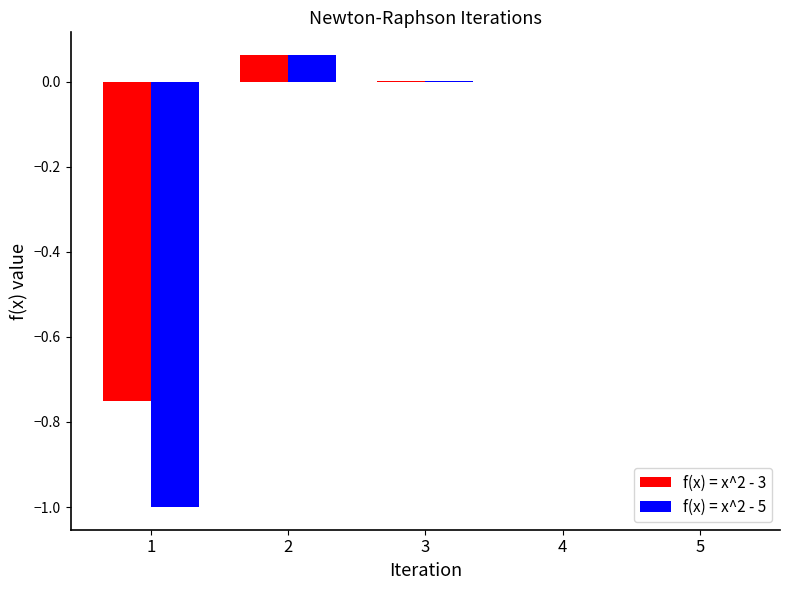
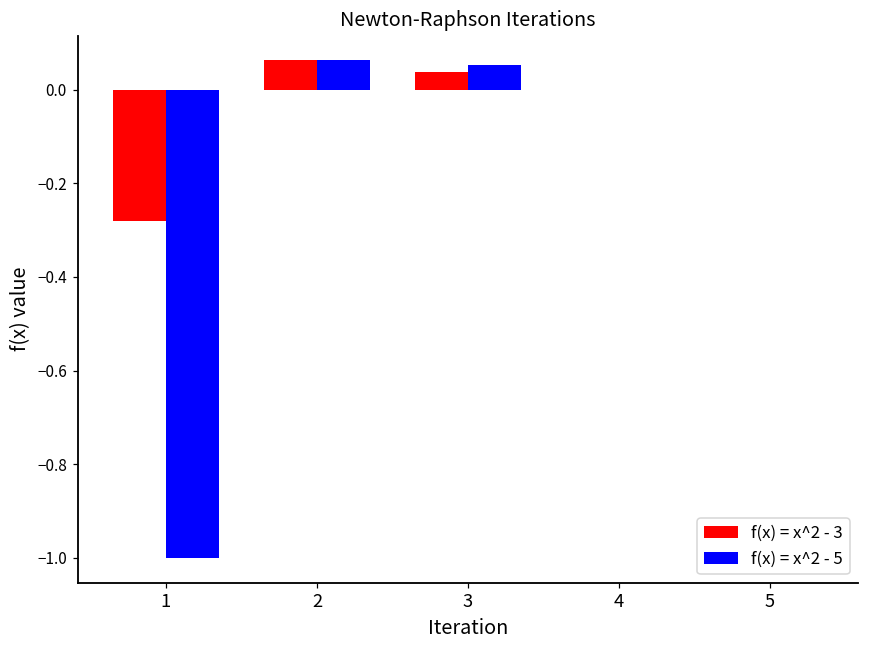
  {
    "f(x) = x^2 - 3": {
-     "1": -0.75,
+     "1": -0.28,
      "2": 0.06,
-     "3": 0.00,
+     "3": 0.04,
      "5": 0.00
    },
    "f(x) = x^2 - 5": {
      "1": -1.00,
      "2": 0.06,
-     "3": 0.00,
+     "3": 0.05,
      "5": 0.00
    }
  }
